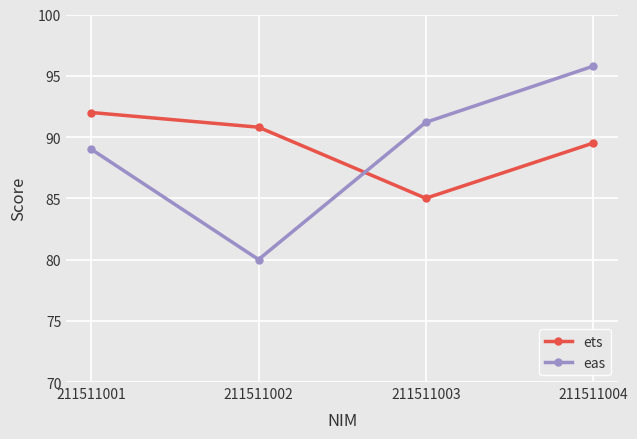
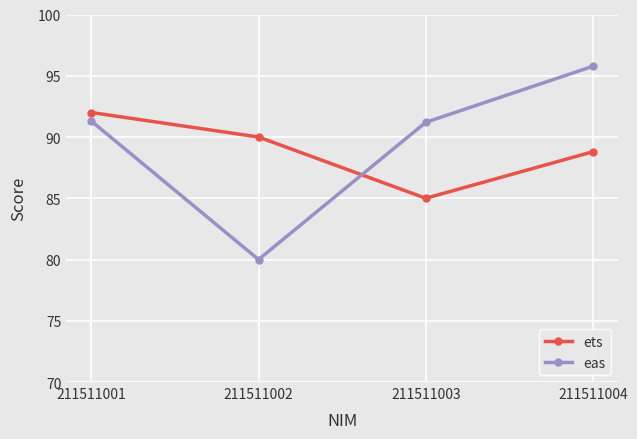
  {
    "ets": {
      "211511001": 92.0,
-     "211511002": 90.8,
+     "211511002": 90.0,
      "211511003": 85.0,
-     "211511004": 89.5
+     "211511004": 88.8
    },
    "eas": {
-     "211511001": 89.0,
+     "211511001": 91.3,
      "211511002": 80.0,
      "211511003": 91.2,
      "211511004": 95.8
    }
  }
